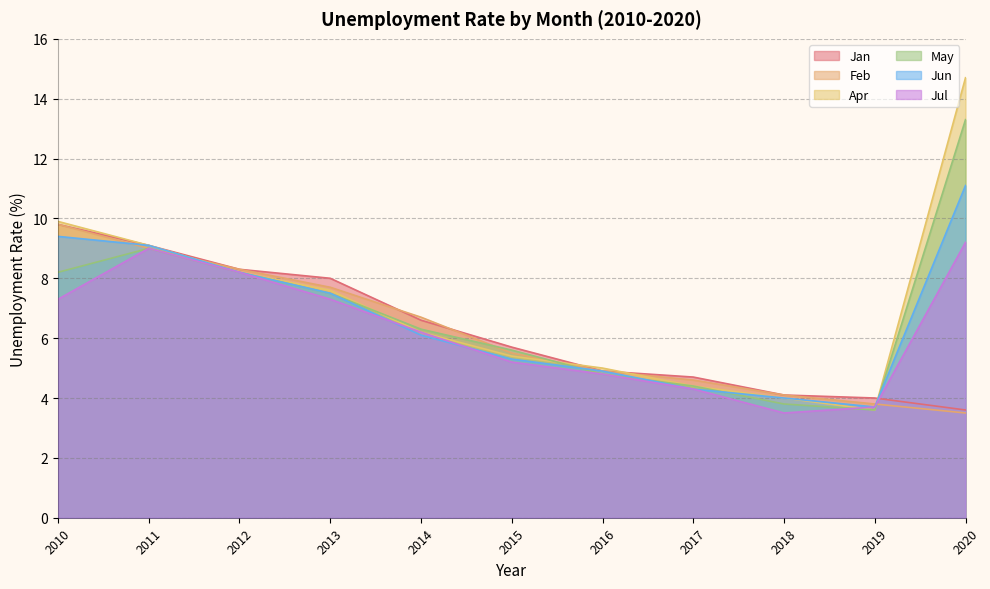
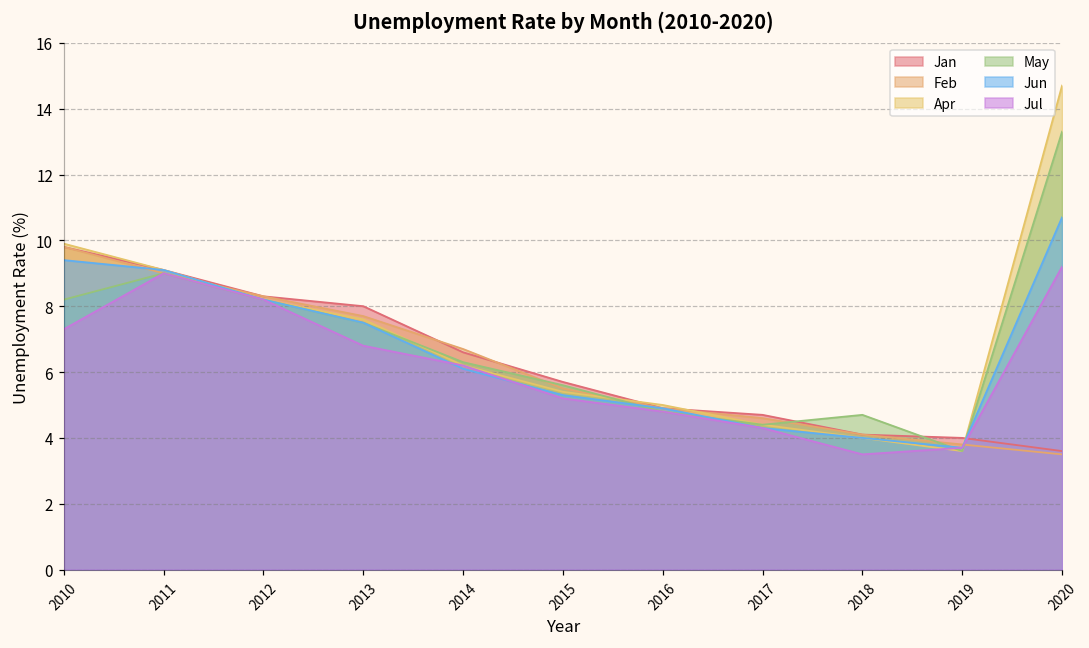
  {
    "May": {
      "2010": 8.2,
      "2014": 6.3,
      "2015": 5.6,
-     "2018": 3.8,
+     "2018": 4.7,
      "2020": 13.3
    },
    "Jun": {
      "2010": 9.4,
      "2014": 6.1,
      "2015": 5.3,
-     "2020": 11.1
+     "2020": 10.7
    },
    "Jul": {
      "2010": 7.3,
-     "2013": 7.3,
+     "2013": 6.8,
      "2015": 5.2,
      "2018": 3.5,
      "2020": 9.2
    }
  }
